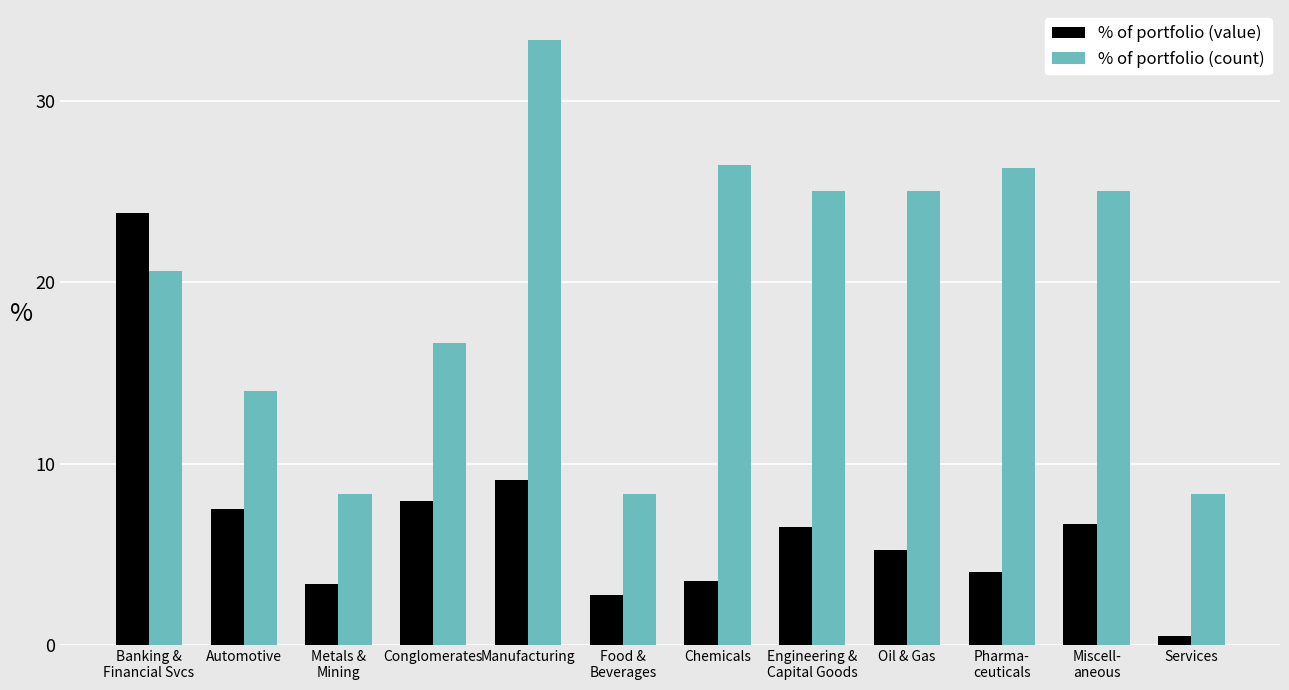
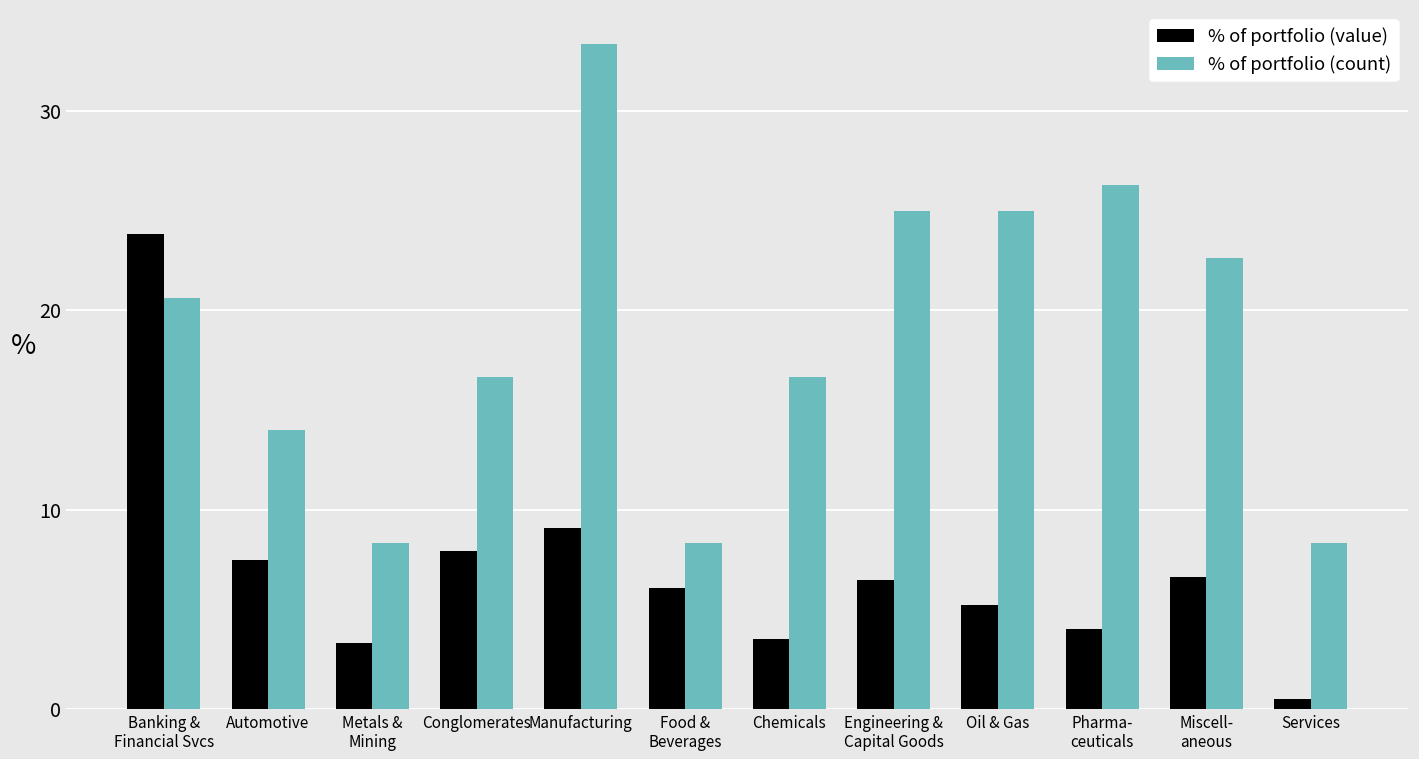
  {
    "% of portfolio (value)": {
      "Banking & Financial Svcs": 23.8,
      "Automotive": 7.5,
      "Metals & Mining": 3.3,
      "Conglomerates": 8.0,
      "Manufacturing": 9.1,
-     "Food & Beverages": 2.8,
+     "Food & Beverages": 6.1,
      "Chemicals": 3.5,
      "Engineering & Capital Goods": 6.5,
      "Oil & Gas": 5.2,
      "Pharma- ceuticals": 4.0,
      "Miscell- aneous": 6.7,
      "Services": 0.5
    },
    "% of portfolio (count)": {
      "Banking & Financial Svcs": 20.6,
      "Automotive": 14.0,
      "Metals & Mining": 8.3,
      "Conglomerates": 16.7,
      "Manufacturing": 33.3,
      "Food & Beverages": 8.3,
-     "Chemicals": 26.4,
+     "Chemicals": 16.7,
      "Engineering & Capital Goods": 25.0,
      "Oil & Gas": 25.0,
      "Pharma- ceuticals": 26.3,
-     "Miscell- aneous": 25.0,
+     "Miscell- aneous": 22.6,
      "Services": 8.3
    }
  }
